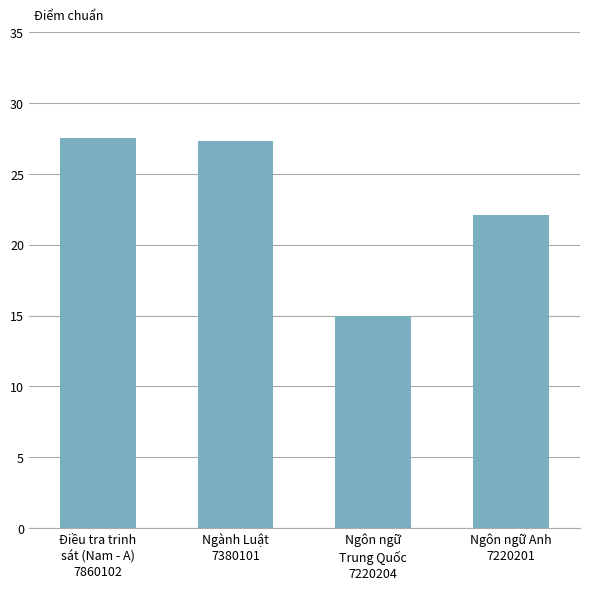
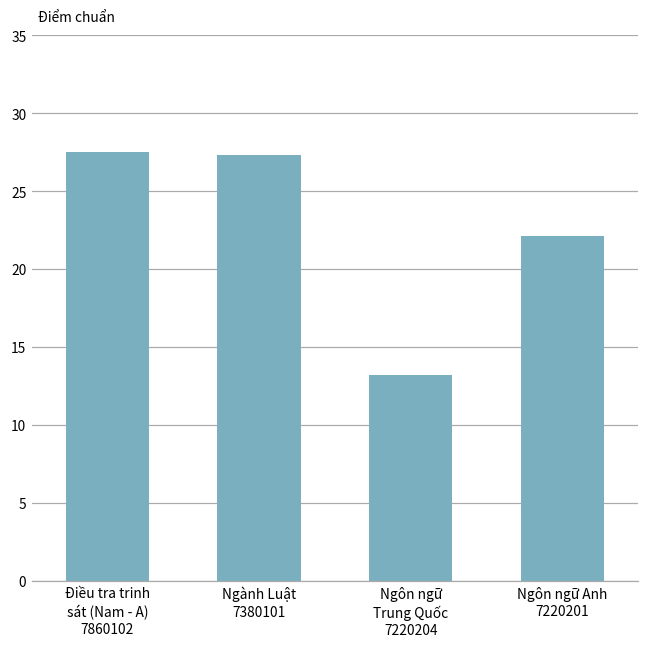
  {
    "Điều tra trinh sát (Nam - A) 7860102": 27.5,
    "Ngành Luật 7380101": 27.4,
-   "Ngôn ngữ Trung Quốc 7220204": 15.0,
+   "Ngôn ngữ Trung Quốc 7220204": 13.2,
    "Ngôn ngữ Anh 7220201": 22.1
  }
